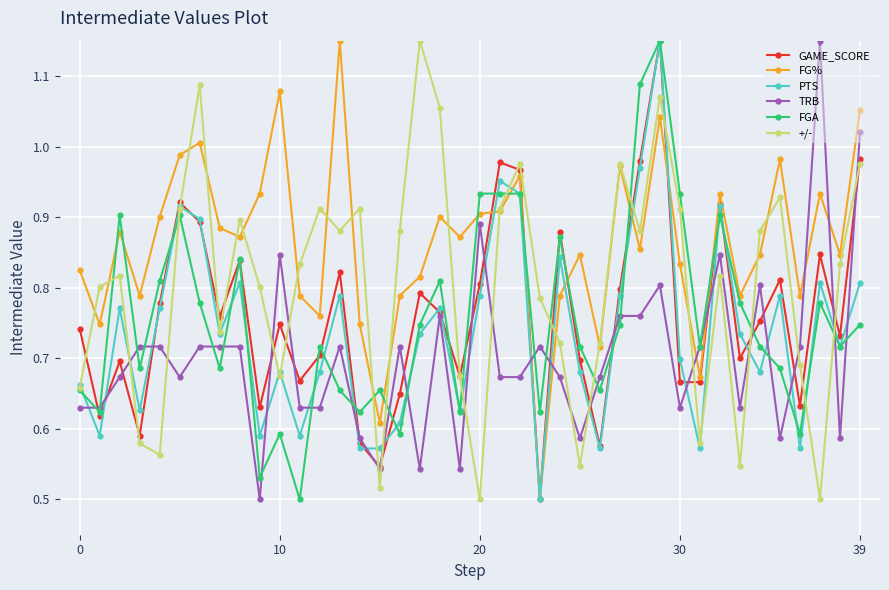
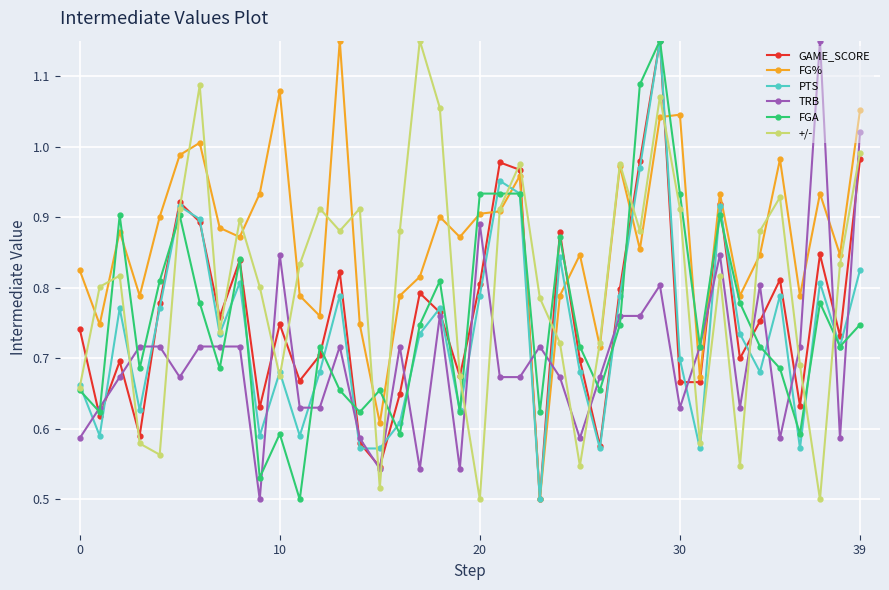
  {
    "GAME_SCORE": {
      "0": 0.74,
      "10": 0.75,
      "20": 0.81,
      "30": 0.67,
      "39": 0.98
    },
    "FG%": {
      "0": 0.83,
      "10": 1.08,
      "20": 0.90,
-     "30": 0.83
+     "30": 1.05
    },
    "PTS": {
      "0": 0.66,
      "10": 0.68,
      "20": 0.79,
      "30": 0.70,
-     "39": 0.81
+     "39": 0.83
    },
    "TRB": {
-     "0": 0.63,
+     "0": 0.59,
      "10": 0.85,
      "20": 0.89,
      "30": 0.63
    },
    "FGA": {
      "0": 0.65,
      "10": 0.59,
      "20": 0.93,
      "30": 0.93,
      "39": 0.75
    },
    "+/-": {
      "0": 0.66,
      "10": 0.67,
      "20": 0.50,
      "30": 0.91,
-     "39": 0.98
+     "39": 0.99
    }
  }
